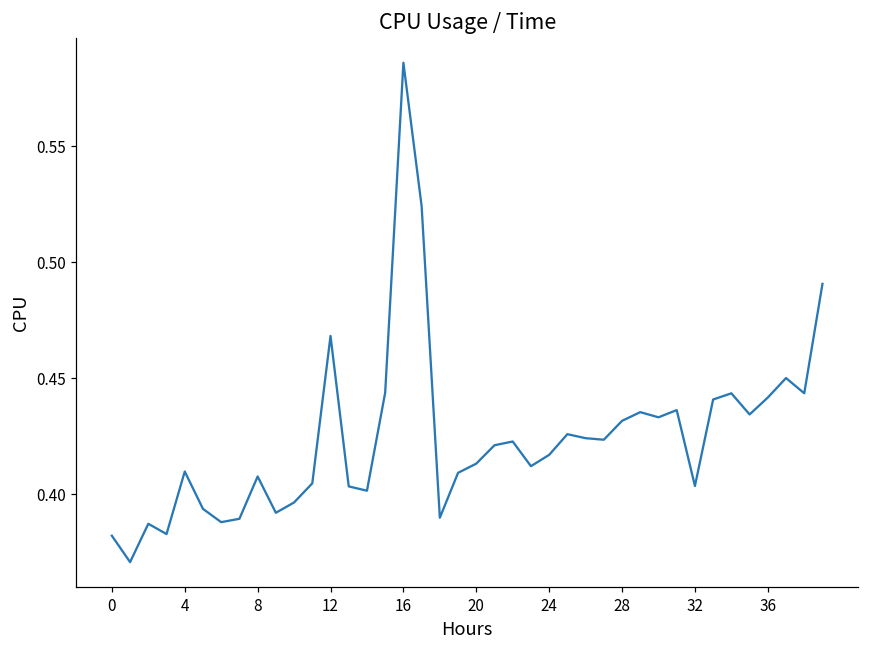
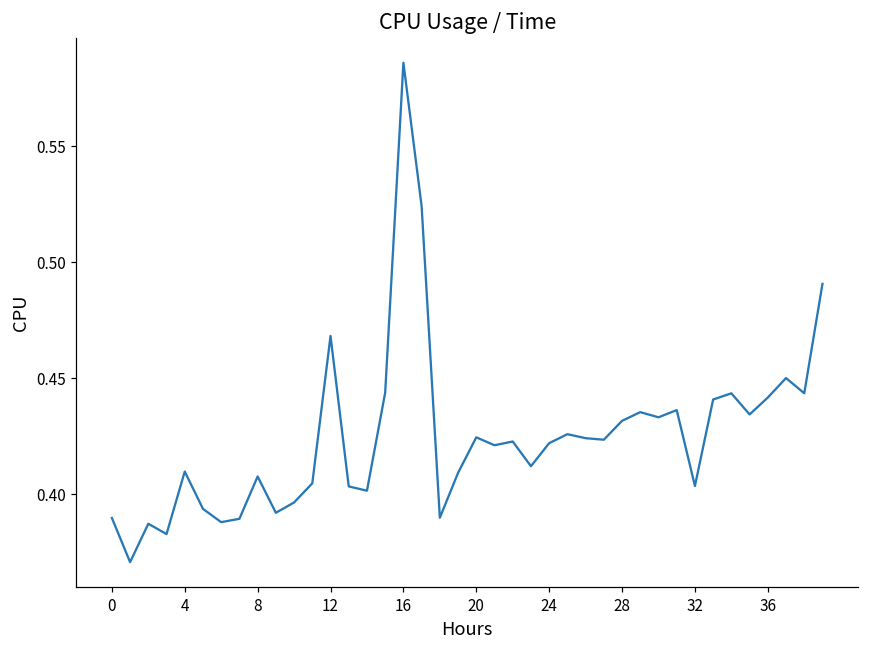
  {
-   "0": 0.382,
+   "0": 0.390,
    "4": 0.410,
    "8": 0.408,
    "12": 0.468,
    "16": 0.586,
-   "20": 0.413,
-   "24": 0.417,
+   "20": 0.424,
+   "24": 0.422,
    "28": 0.432,
    "32": 0.403,
    "36": 0.442
  }
